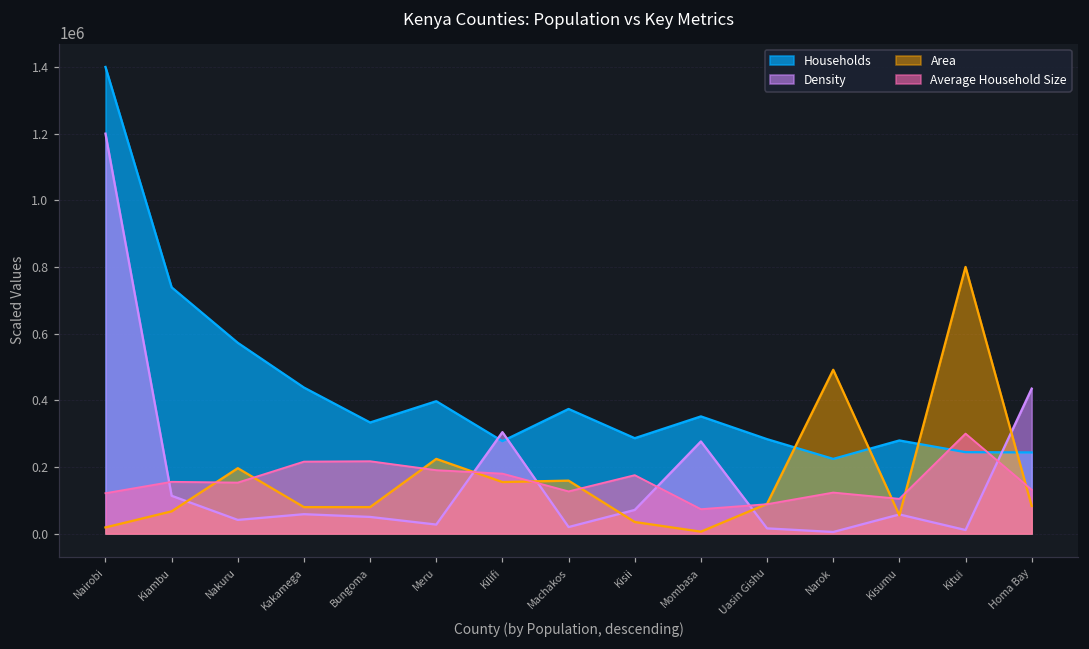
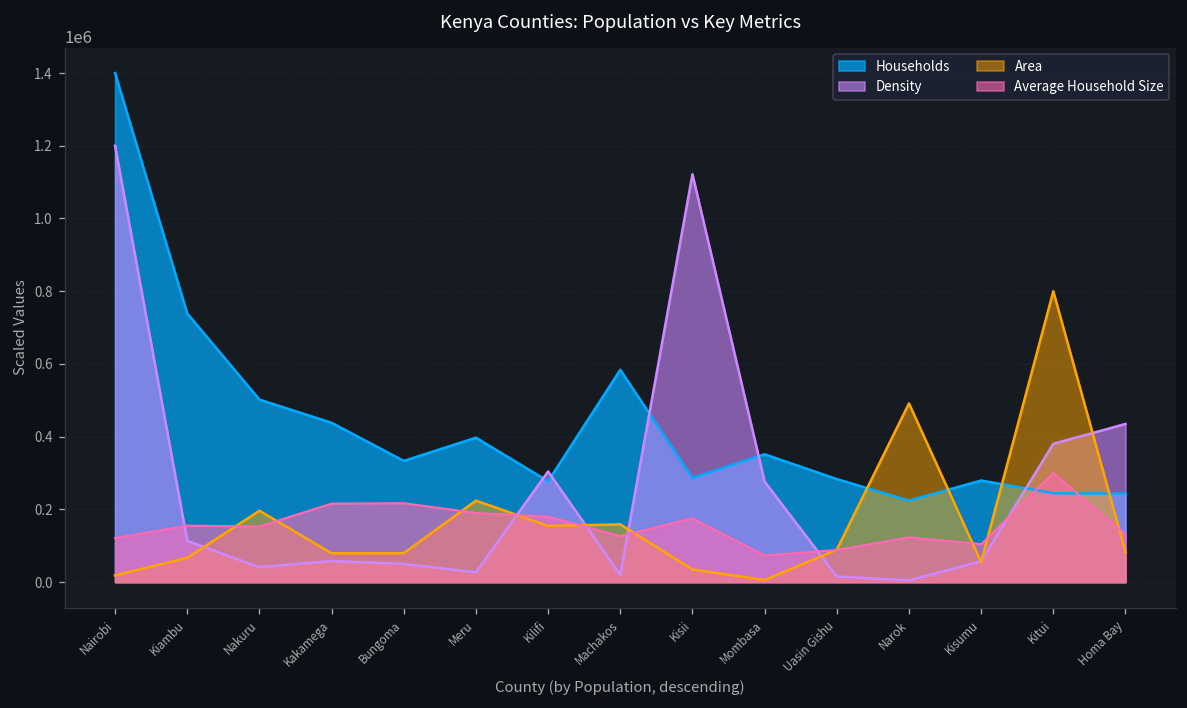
  {
    "Households": {
      "Nairobi": 1400000,
      "Kiambu": 740000,
-     "Nakuru": 570000,
+     "Nakuru": 500000,
      "Kakamega": 440000,
      "Bungoma": 330000,
      "Meru": 400000,
      "Kilifi": 280000,
-     "Machakos": 370000,
+     "Machakos": 580000,
      "Kisii": 290000,
      "Mombasa": 350000,
      "Uasin Gishu": 280000,
      "Narok": 220000,
      "Kisumu": 280000,
      "Kitui": 240000,
      "Homa Bay": 240000
    },
    "Density": {
      "Nairobi": 1200000,
      "Kiambu": 110000,
      "Nakuru": 40000,
      "Kakamega": 60000,
      "Bungoma": 50000,
      "Meru": 30000,
      "Kilifi": 300000,
      "Machakos": 20000,
-     "Kisii": 70000,
+     "Kisii": 1120000,
      "Mombasa": 280000,
      "Uasin Gishu": 20000,
      "Narok": 0,
-     "Kitui": 10000,
+     "Kitui": 380000,
      "Homa Bay": 430000
    },
    "Area": {
      "Nairobi": 20000,
      "Kiambu": 70000,
      "Nakuru": 200000,
      "Kakamega": 80000,
      "Bungoma": 80000,
      "Meru": 220000,
      "Kilifi": 150000,
      "Machakos": 160000,
      "Kisii": 30000,
      "Mombasa": 10000,
      "Narok": 490000,
      "Kitui": 800000,
      "Homa Bay": 80000
    },
    "Average Household Size": {
      "Nairobi": 120000,
      "Kiambu": 160000,
      "Nakuru": 150000,
      "Kakamega": 220000,
      "Bungoma": 220000,
      "Meru": 190000,
      "Kilifi": 180000,
      "Machakos": 130000,
      "Kisii": 180000,
      "Mombasa": 70000,
      "Narok": 120000,
      "Kisumu": 100000,
      "Kitui": 300000,
      "Homa Bay": 130000
    }
  }
